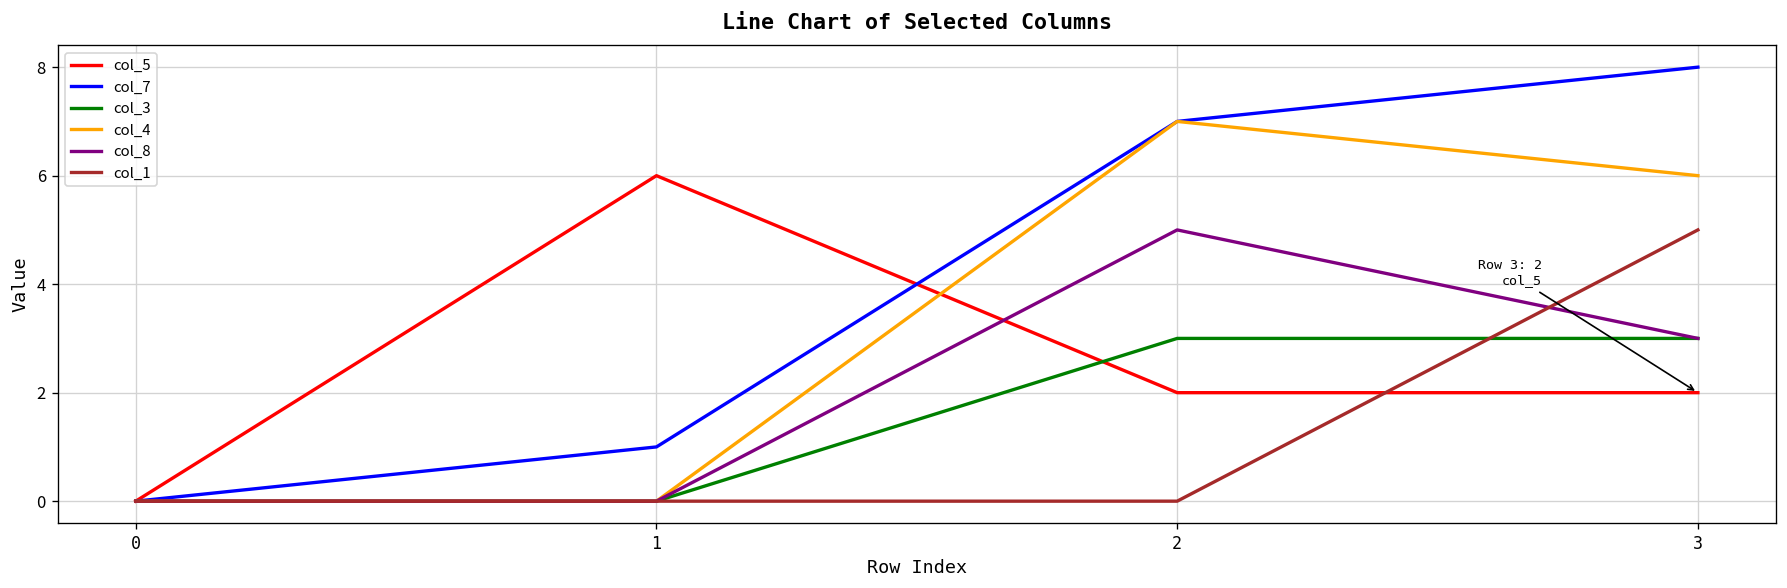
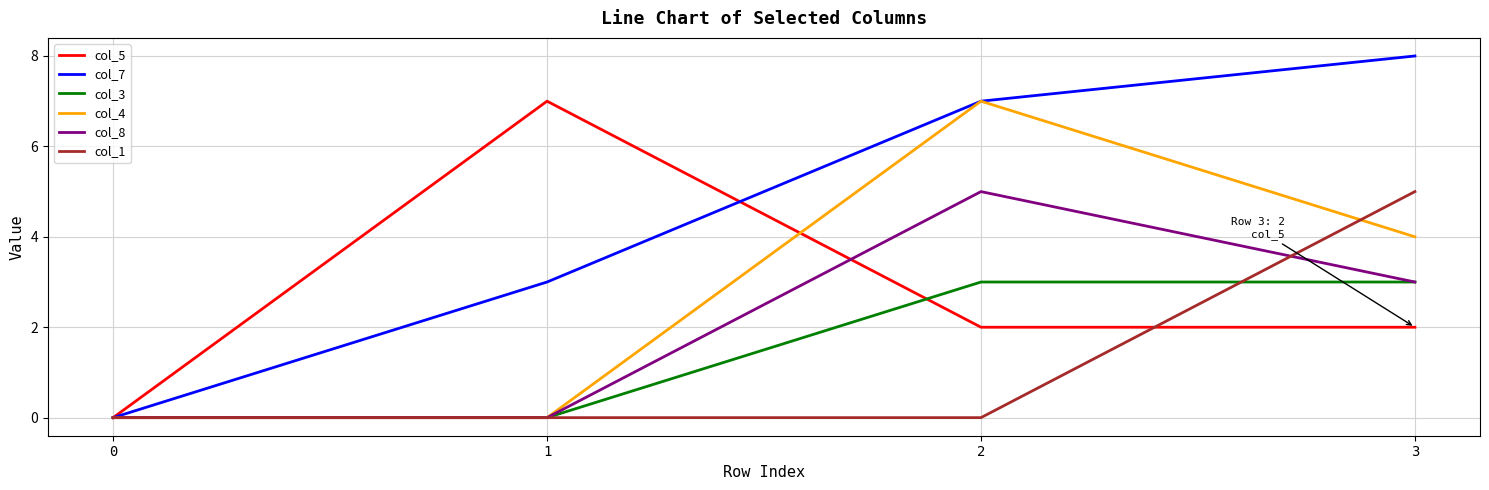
  {
    "col_5": {
-     "1": 6,
+     "1": 7,
      "2": 2
    },
    "col_7": {
-     "1": 1,
+     "1": 3,
      "3": 8
    },
    "col_3": {
      "2": 3
    },
    "col_4": {
-     "3": 6
+     "3": 4
    },
    "col_8": {
      "2": 5
    },
    "col_1": {
      "2": 0,
      "3": 5
    }
  }
